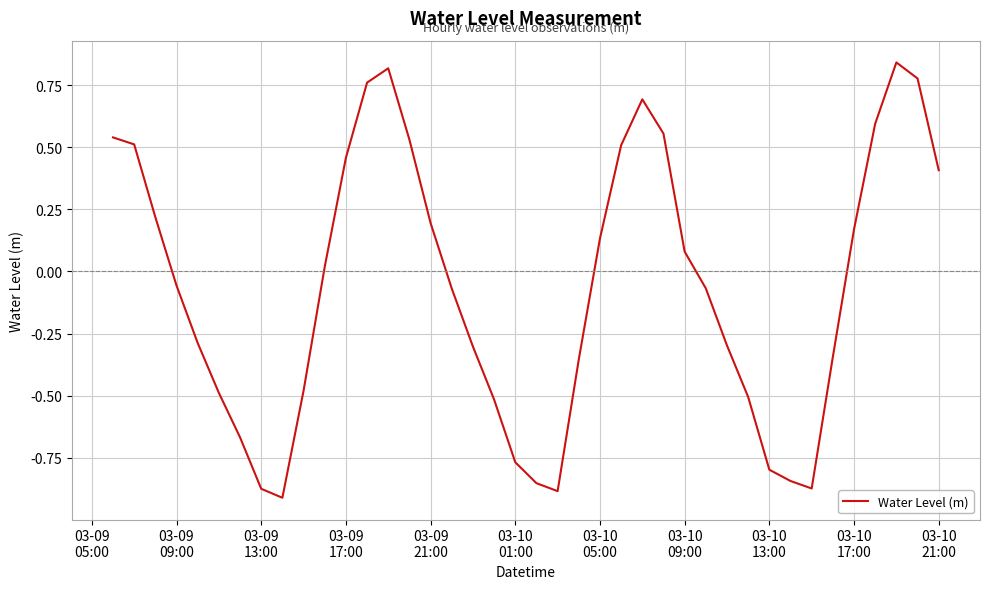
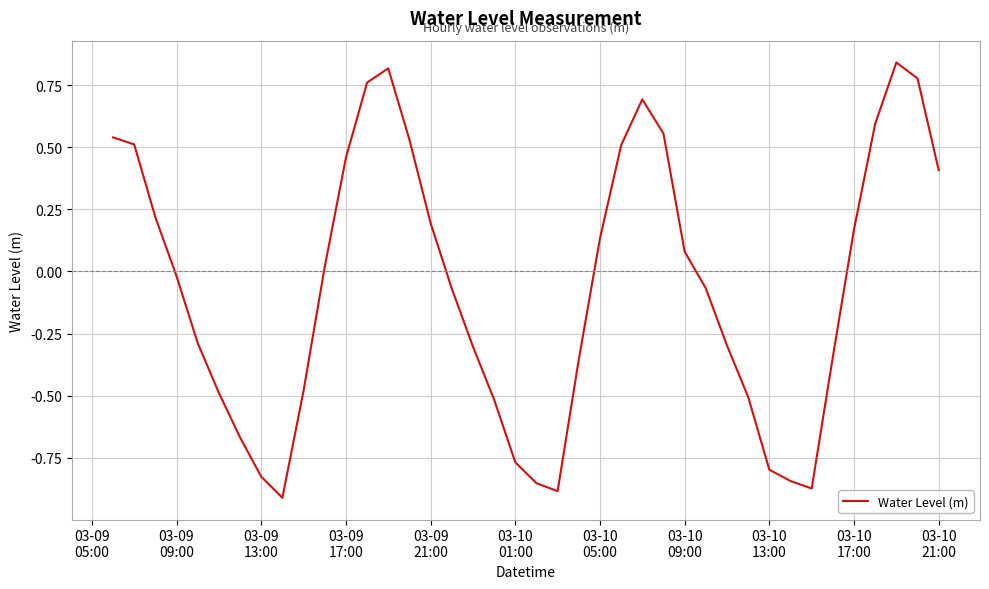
  {
-   "03-09 09:00": -0.06,
-   "03-09 13:00": -0.88,
+   "03-09 09:00": -0.02,
+   "03-09 13:00": -0.83,
    "03-09 17:00": 0.46,
    "03-09 21:00": 0.19,
    "03-10 01:00": -0.77,
    "03-10 05:00": 0.13,
    "03-10 09:00": 0.08,
    "03-10 13:00": -0.80,
    "03-10 17:00": 0.17,
    "03-10 21:00": 0.41
  }
